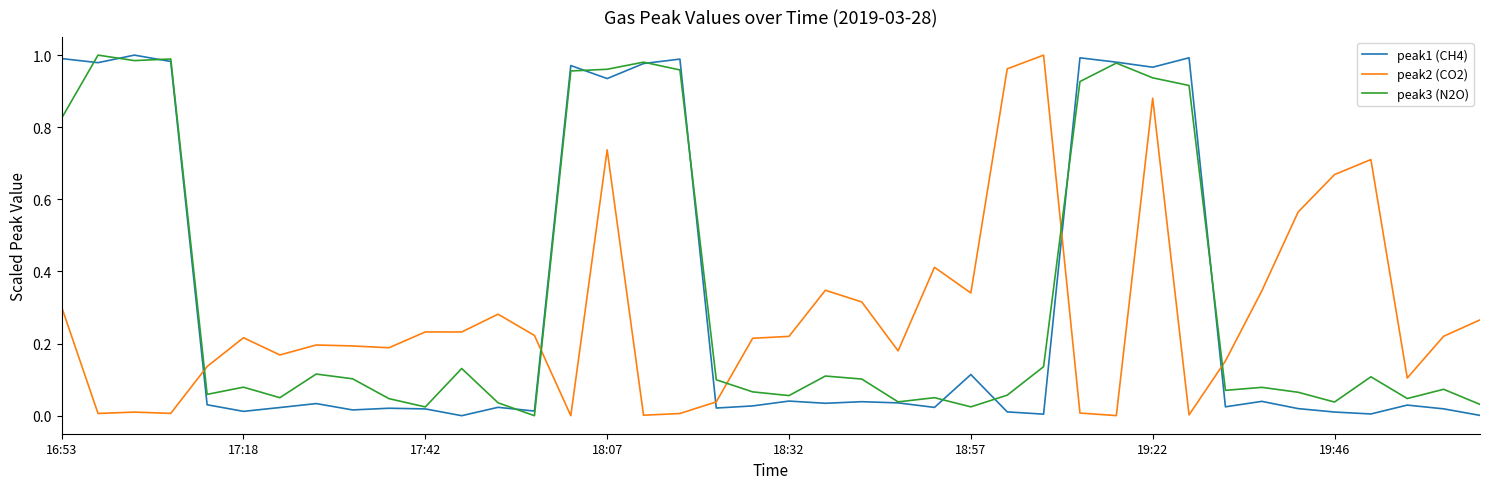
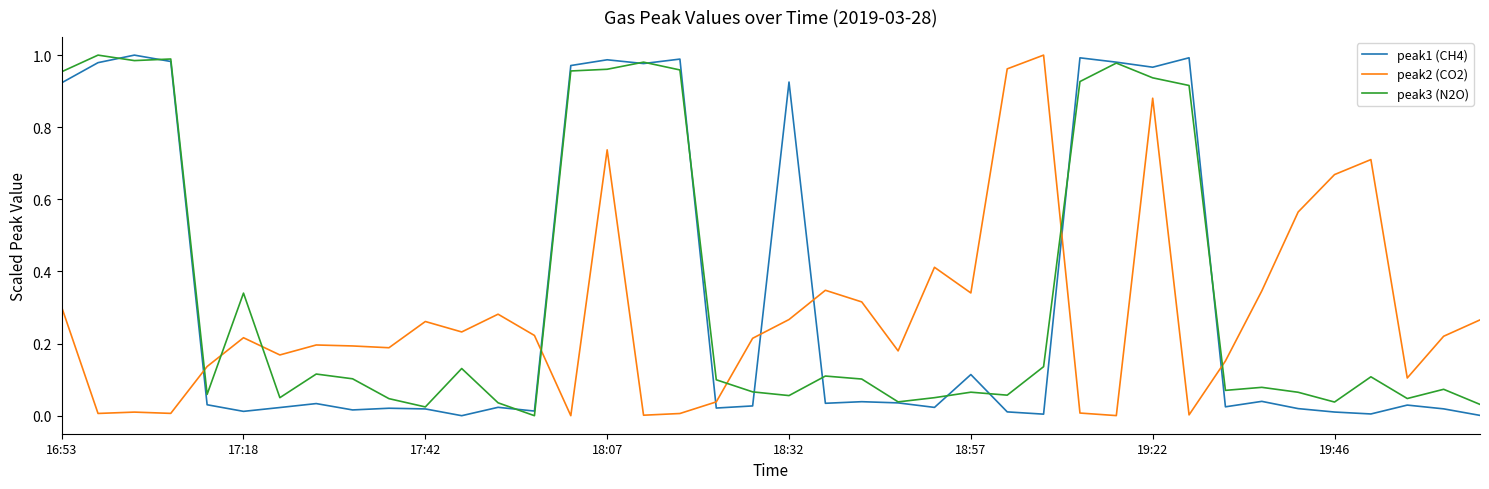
  {
    "peak1 (CH4)": {
-     "16:53": 0.99,
+     "16:53": 0.92,
      "17:18": 0.01,
-     "18:07": 0.93,
-     "18:32": 0.04,
+     "18:07": 0.99,
+     "18:32": 0.93,
      "18:57": 0.11,
      "19:22": 0.97,
      "19:46": 0.01
    },
    "peak2 (CO2)": {
      "16:53": 0.30,
      "17:18": 0.22,
-     "17:42": 0.23,
+     "17:42": 0.26,
      "18:07": 0.74,
-     "18:32": 0.22,
+     "18:32": 0.27,
      "18:57": 0.34,
      "19:22": 0.88,
      "19:46": 0.67
    },
    "peak3 (N2O)": {
-     "16:53": 0.83,
-     "17:18": 0.08,
+     "16:53": 0.95,
+     "17:18": 0.34,
      "18:07": 0.96,
      "18:32": 0.06,
-     "18:57": 0.02,
+     "18:57": 0.07,
      "19:22": 0.94,
      "19:46": 0.04
    }
  }
